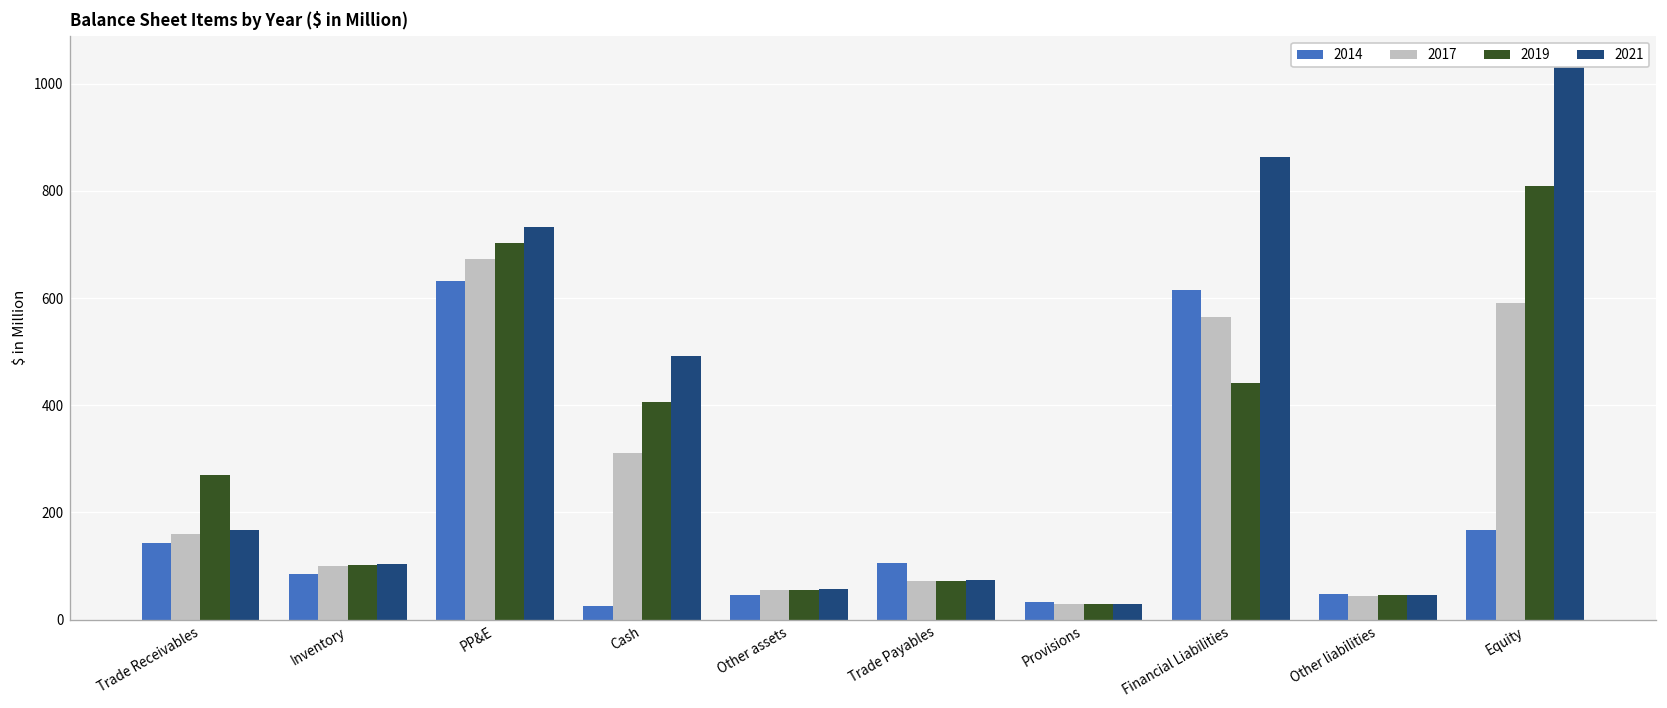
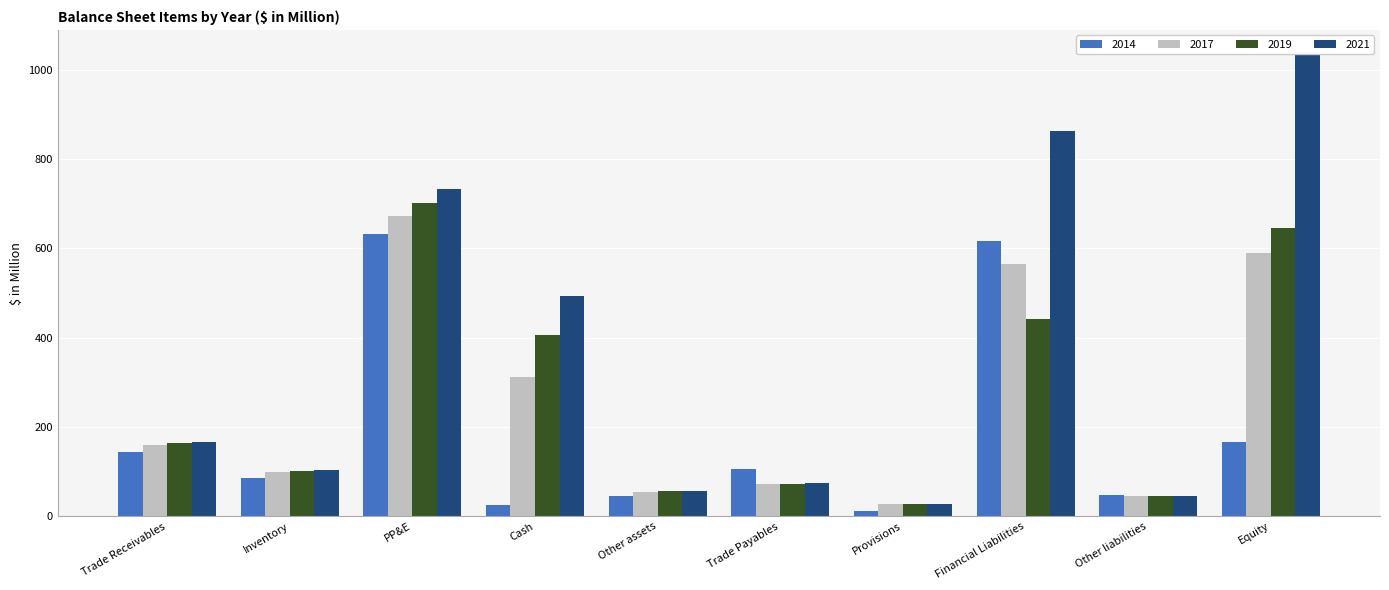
  {
    "2014": {
      "Trade Receivables": 140,
      "Inventory": 80,
      "PP&E": 630,
      "Cash": 20,
      "Other assets": 50,
      "Trade Payables": 110,
-     "Provisions": 30,
+     "Provisions": 10,
      "Financial Liabilities": 620,
      "Other liabilities": 50,
      "Equity": 170
    },
    "2017": {
      "Trade Receivables": 160,
      "Inventory": 100,
      "PP&E": 670,
      "Cash": 310,
      "Other assets": 60,
      "Trade Payables": 70,
      "Provisions": 30,
      "Financial Liabilities": 570,
      "Other liabilities": 40,
      "Equity": 590
    },
    "2019": {
-     "Trade Receivables": 270,
+     "Trade Receivables": 160,
      "Inventory": 100,
      "PP&E": 700,
      "Cash": 410,
      "Other assets": 60,
      "Trade Payables": 70,
      "Provisions": 30,
      "Financial Liabilities": 440,
      "Other liabilities": 50,
-     "Equity": 810
+     "Equity": 650
    },
    "2021": {
      "Trade Receivables": 170,
      "Inventory": 100,
      "PP&E": 730,
      "Cash": 490,
      "Other assets": 60,
      "Trade Payables": 70,
      "Provisions": 30,
      "Financial Liabilities": 860,
      "Other liabilities": 50
    }
  }
